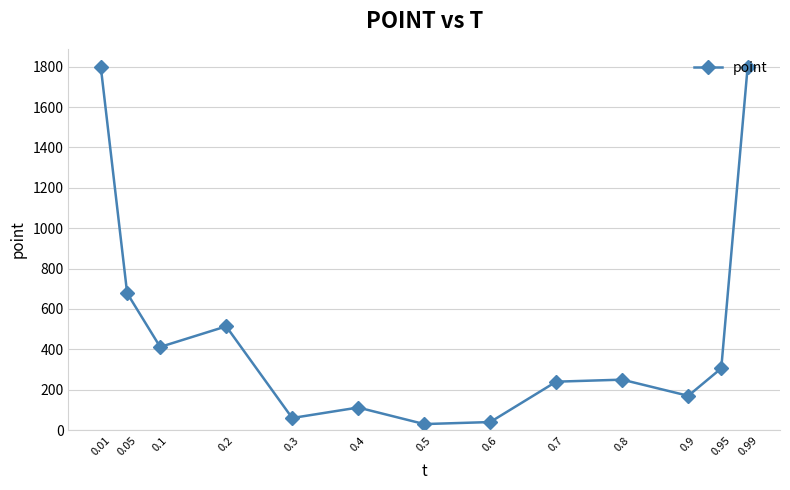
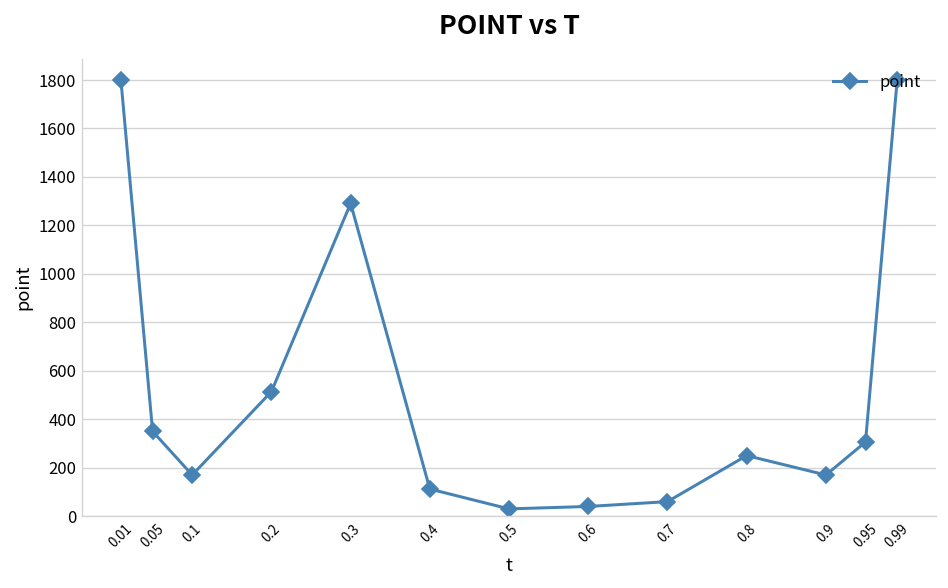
  {
    "0.01": 1800,
-   "0.05": 680,
-   "0.1": 410,
+   "0.05": 350,
+   "0.1": 170,
    "0.2": 510,
-   "0.3": 60,
+   "0.3": 1290,
    "0.4": 110,
    "0.5": 30,
    "0.6": 40,
-   "0.7": 240,
+   "0.7": 60,
    "0.8": 250,
    "0.9": 170,
    "0.95": 310,
    "0.99": 1800
  }
